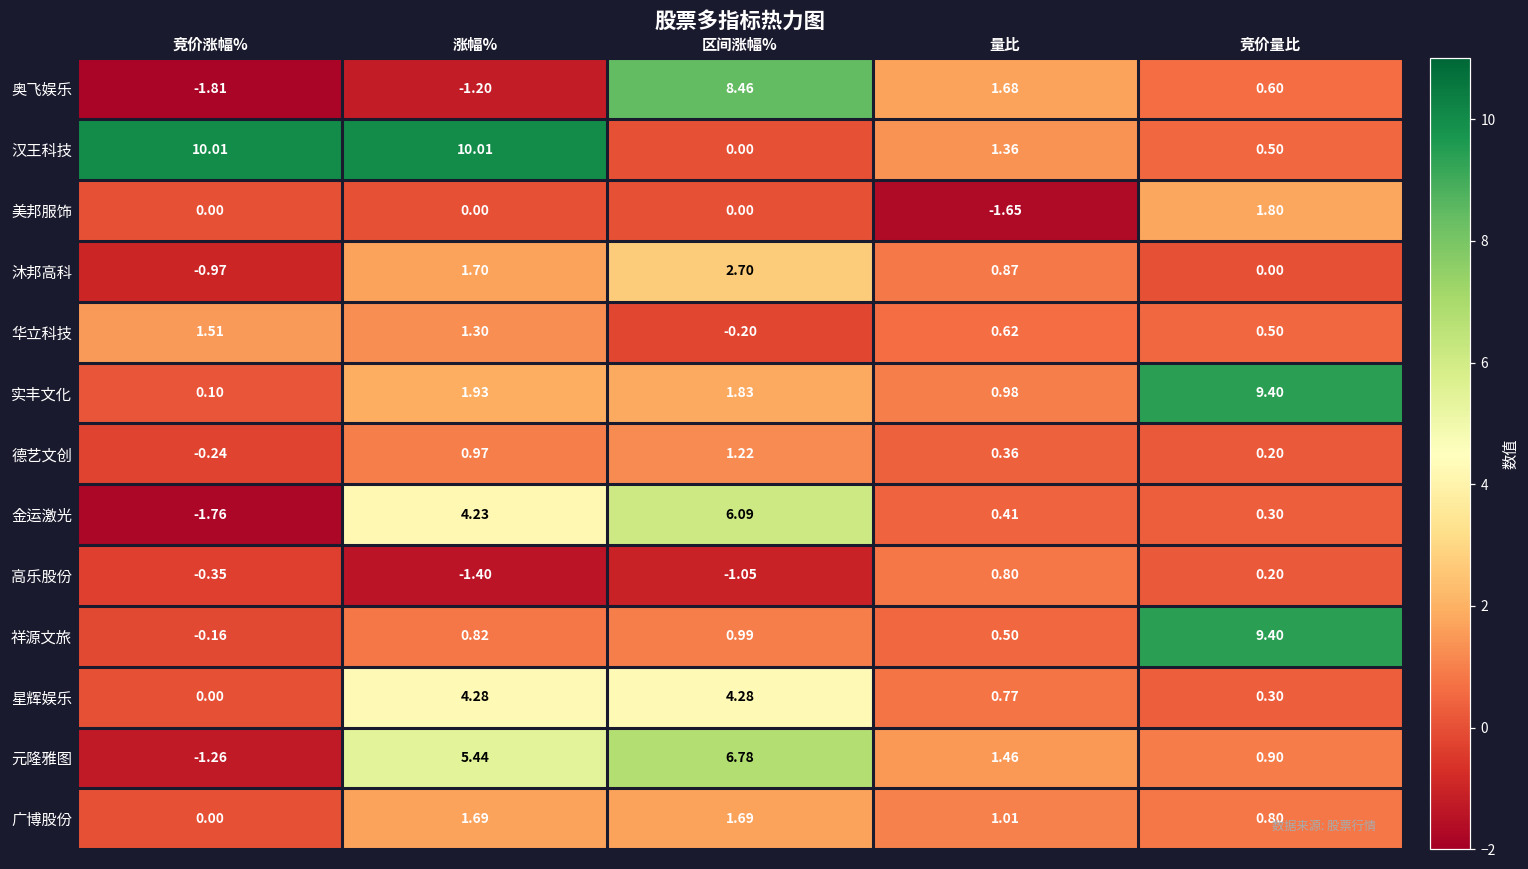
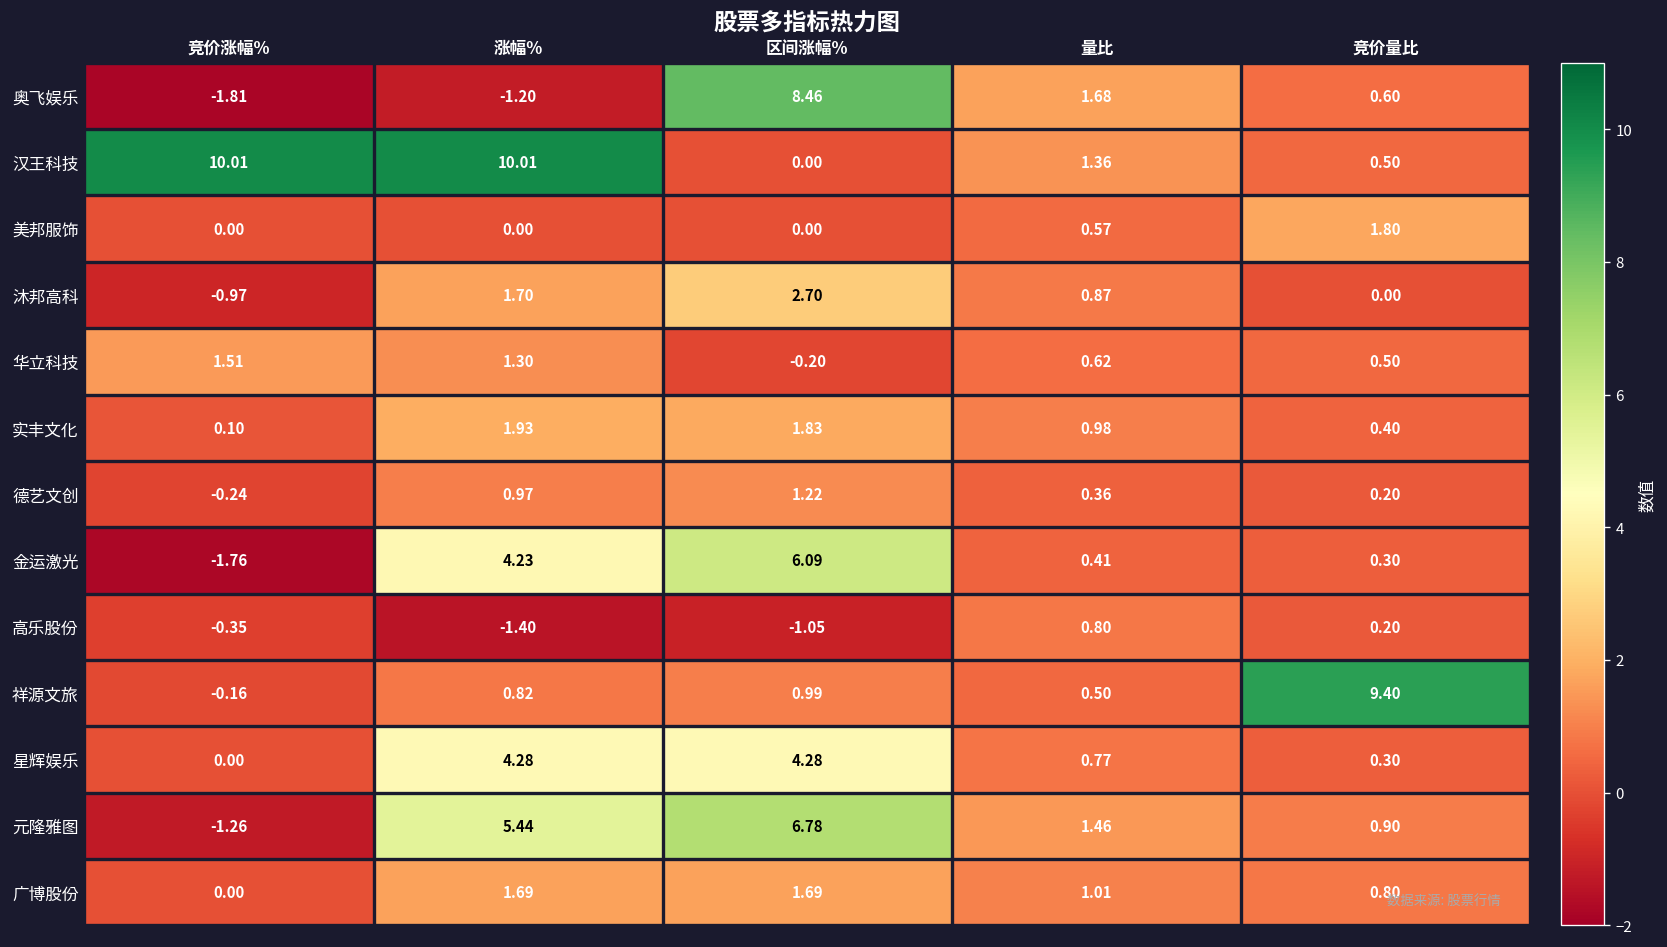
  {
    "奥飞娱乐": {
      "竞价涨幅%": -1.81,
      "涨幅%": -1.20,
      "区间涨幅%": 8.46,
      "量比": 1.68,
      "竞价量比": 0.60
    },
    "汉王科技": {
      "竞价涨幅%": 10.01,
      "涨幅%": 10.01,
      "区间涨幅%": 0.00,
      "量比": 1.36,
      "竞价量比": 0.50
    },
    "美邦服饰": {
      "竞价涨幅%": 0.00,
      "涨幅%": 0.00,
      "区间涨幅%": 0.00,
-     "量比": -1.65,
+     "量比": 0.57,
      "竞价量比": 1.80
    },
    "沐邦高科": {
      "竞价涨幅%": -0.97,
      "涨幅%": 1.70,
      "区间涨幅%": 2.70,
      "量比": 0.87,
      "竞价量比": 0.00
    },
    "华立科技": {
      "竞价涨幅%": 1.51,
      "涨幅%": 1.30,
      "区间涨幅%": -0.20,
      "量比": 0.62,
      "竞价量比": 0.50
    },
    "实丰文化": {
      "竞价涨幅%": 0.10,
      "涨幅%": 1.93,
      "区间涨幅%": 1.83,
      "量比": 0.98,
-     "竞价量比": 9.40
+     "竞价量比": 0.40
    },
    "德艺文创": {
      "竞价涨幅%": -0.24,
      "涨幅%": 0.97,
      "区间涨幅%": 1.22,
      "量比": 0.36,
      "竞价量比": 0.20
    },
    "金运激光": {
      "竞价涨幅%": -1.76,
      "涨幅%": 4.23,
      "区间涨幅%": 6.09,
      "量比": 0.41,
      "竞价量比": 0.30
    },
    "高乐股份": {
      "竞价涨幅%": -0.35,
      "涨幅%": -1.40,
      "区间涨幅%": -1.05,
      "量比": 0.80,
      "竞价量比": 0.20
    },
    "祥源文旅": {
      "竞价涨幅%": -0.16,
      "涨幅%": 0.82,
      "区间涨幅%": 0.99,
      "量比": 0.50,
      "竞价量比": 9.40
    },
    "星辉娱乐": {
      "竞价涨幅%": 0.00,
      "涨幅%": 4.28,
      "区间涨幅%": 4.28,
      "量比": 0.77,
      "竞价量比": 0.30
    },
    "元隆雅图": {
      "竞价涨幅%": -1.26,
      "涨幅%": 5.44,
      "区间涨幅%": 6.78,
      "量比": 1.46,
      "竞价量比": 0.90
    },
    "广博股份": {
      "竞价涨幅%": 0.00,
      "涨幅%": 1.69,
      "区间涨幅%": 1.69,
      "量比": 1.01
    }
  }
